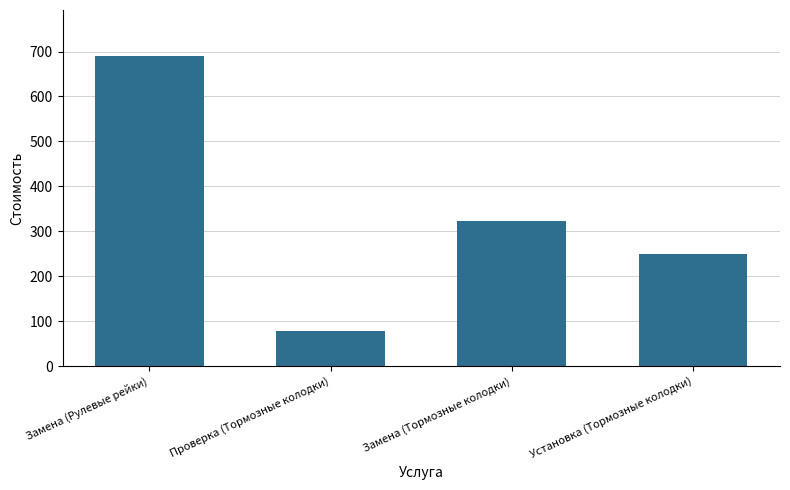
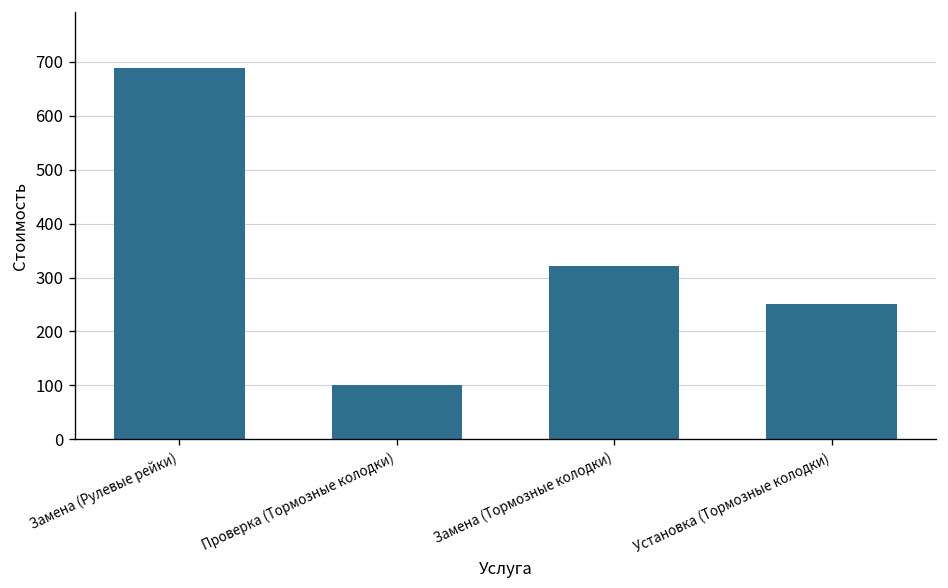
  {
    "Замена (Рулевые рейки)": 690,
-   "Проверка (Тормозные колодки)": 80,
+   "Проверка (Тормозные колодки)": 100,
    "Замена (Тормозные колодки)": 320,
    "Установка (Тормозные колодки)": 250
  }
